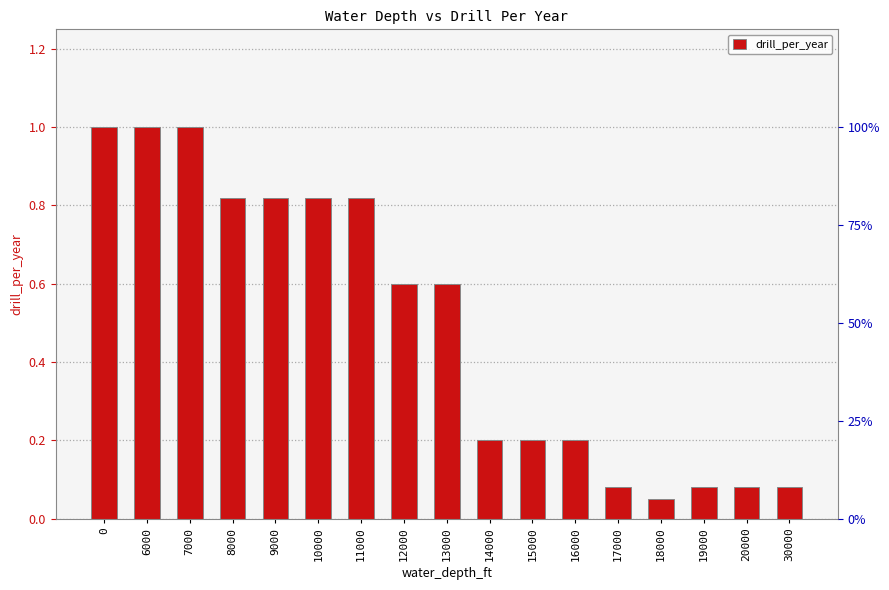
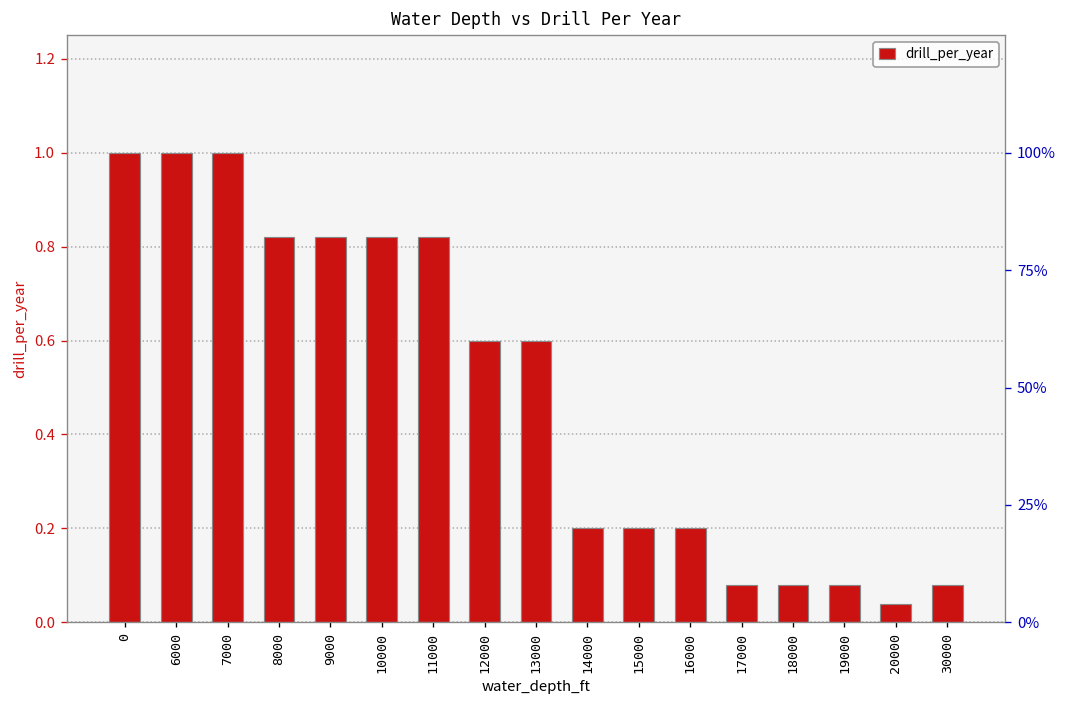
  {
    "0": 1.00,
    "6000": 1.00,
    "7000": 1.00,
    "8000": 0.82,
    "9000": 0.82,
    "10000": 0.82,
    "11000": 0.82,
    "12000": 0.60,
    "13000": 0.60,
    "14000": 0.20,
    "15000": 0.20,
    "16000": 0.20,
    "17000": 0.08,
-   "18000": 0.05,
+   "18000": 0.08,
    "19000": 0.08,
-   "20000": 0.08,
+   "20000": 0.04,
    "30000": 0.08
  }
